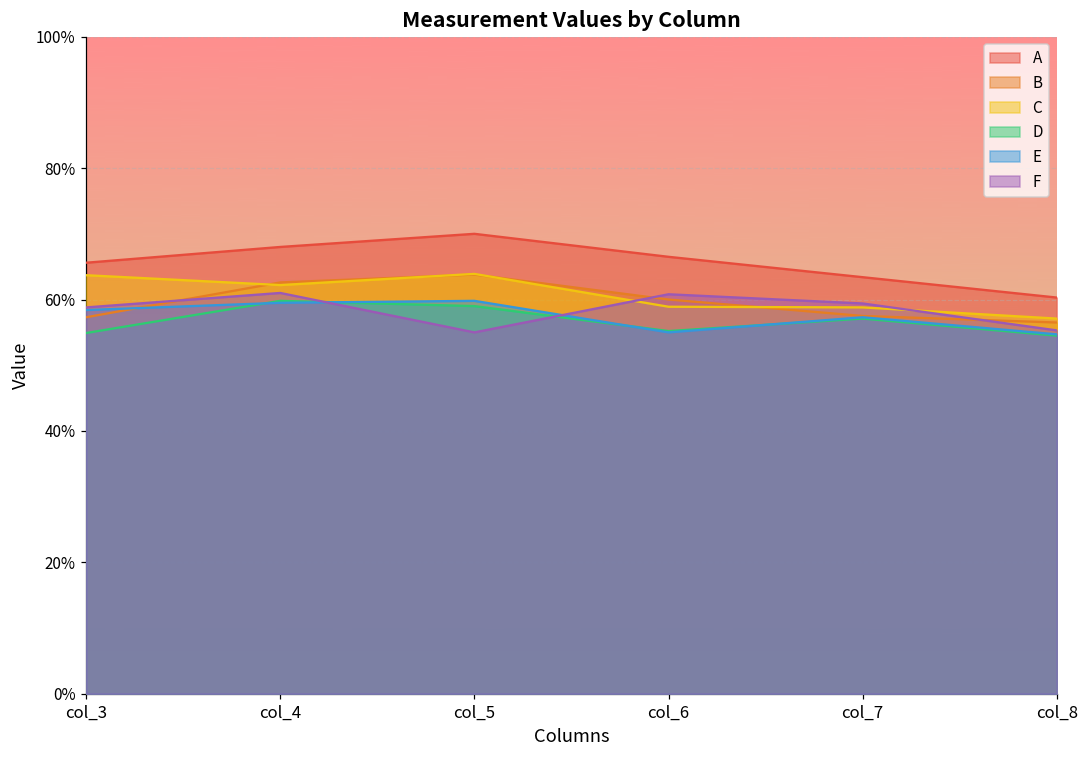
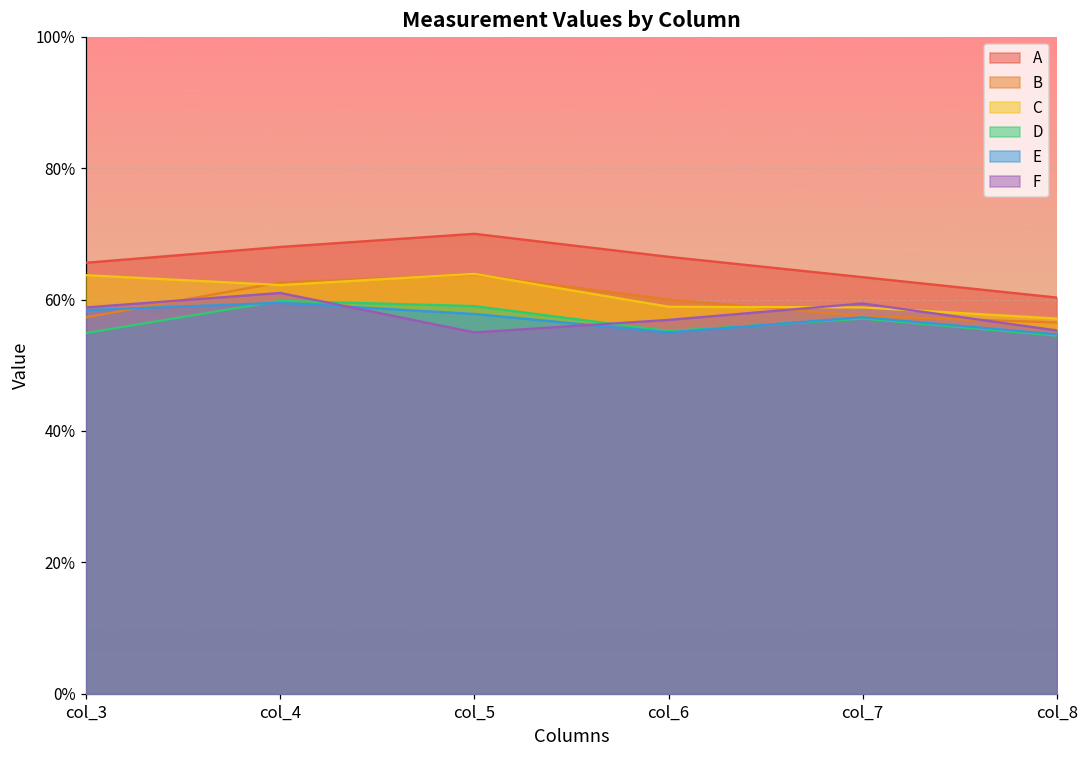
  {
    "D": {
      "col_3": "55%",
      "col_5": "59%"
    },
    "E": {
-     "col_5": "60%"
+     "col_5": "58%"
    },
    "F": {
      "col_4": "61%",
      "col_5": "55%",
-     "col_6": "61%",
+     "col_6": "57%",
      "col_7": "59%",
      "col_8": "55%"
    }
  }
